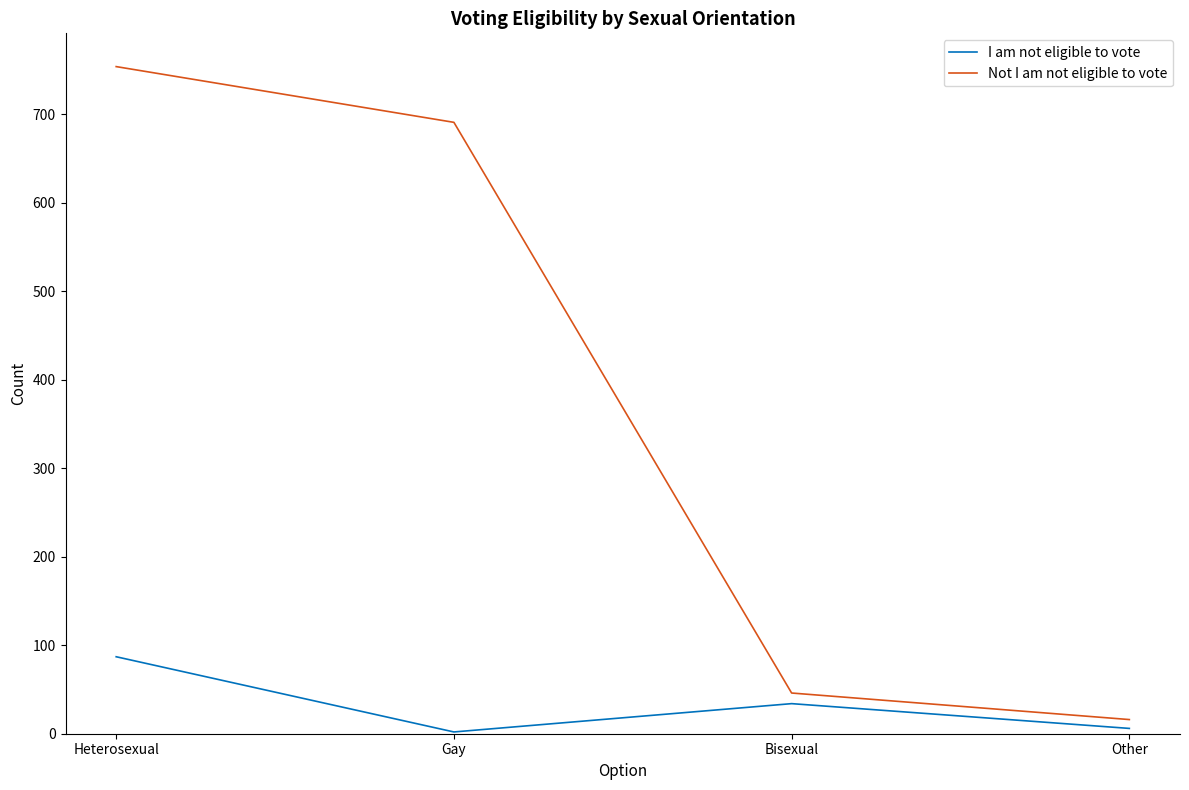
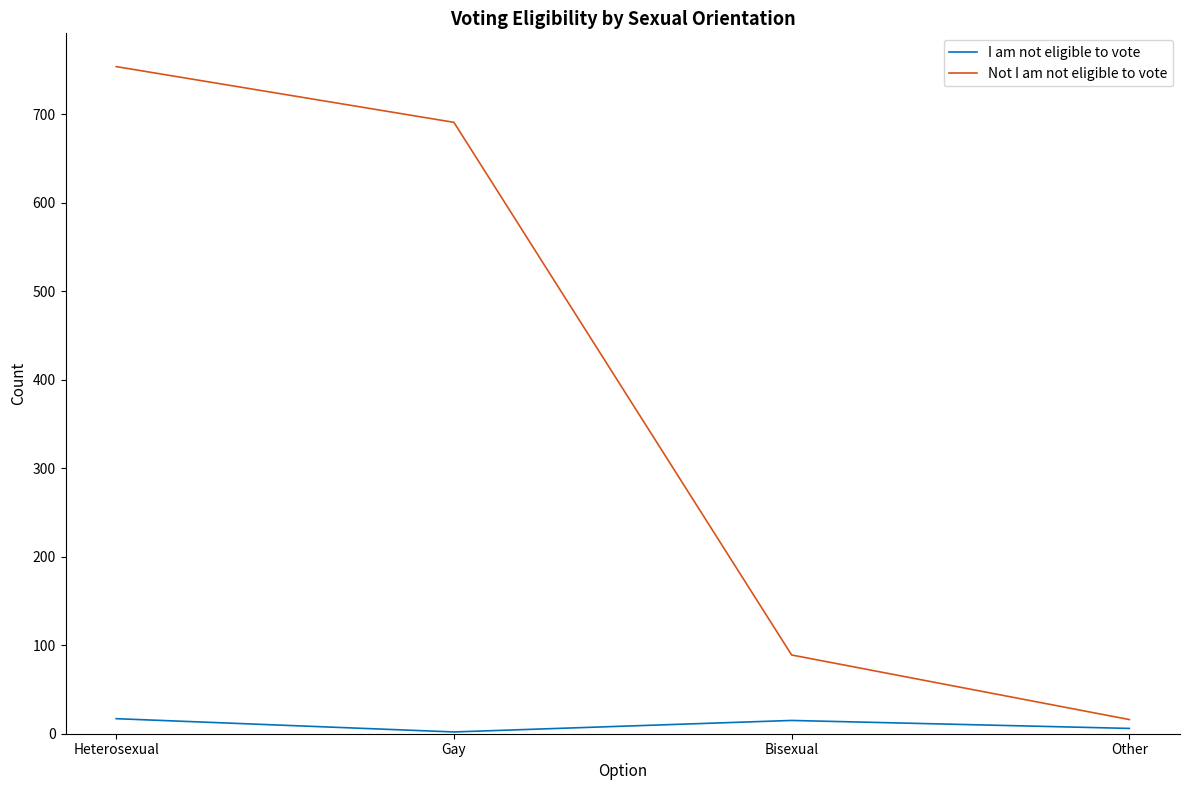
  {
    "I am not eligible to vote": {
-     "Heterosexual": 90,
+     "Heterosexual": 20,
      "Gay": 0,
-     "Bisexual": 30,
+     "Bisexual": 20,
      "Other": 10
    },
    "Not I am not eligible to vote": {
      "Heterosexual": 750,
      "Gay": 690,
-     "Bisexual": 50,
+     "Bisexual": 90,
      "Other": 20
    }
  }
